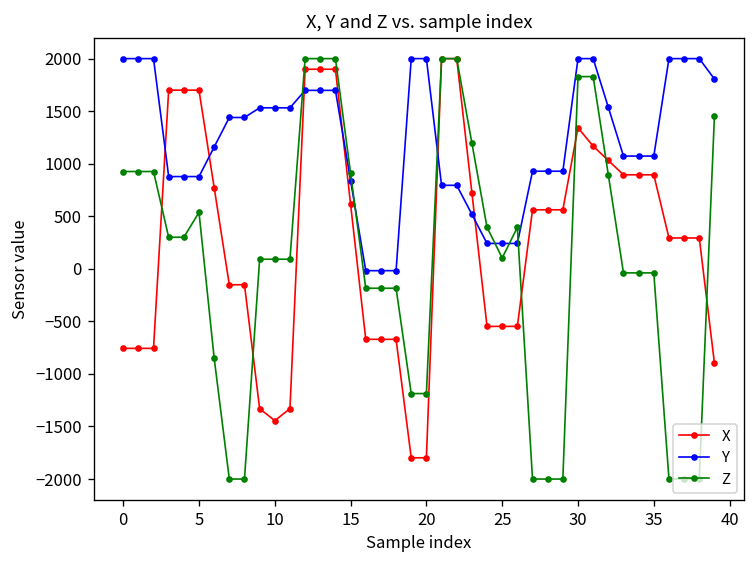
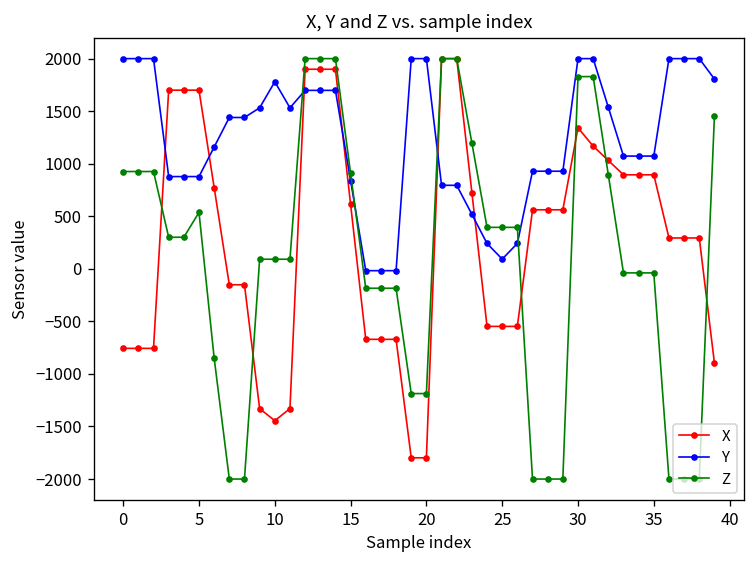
  {
    "X": {
      "0": -800,
      "5": 1700,
      "10": -1400,
      "15": 600,
      "20": -1800,
      "25": -500,
      "30": 1300,
      "35": 900
    },
    "Y": {
      "0": 2000,
      "5": 900,
-     "10": 1500,
+     "10": 1800,
      "15": 800,
      "20": 2000,
-     "25": 200,
+     "25": 100,
      "30": 2000,
      "35": 1100
    },
    "Z": {
      "0": 900,
      "5": 500,
      "10": 100,
      "15": 900,
      "20": -1200,
-     "25": 100,
+     "25": 400,
      "30": 1800,
      "35": 0
    }
  }
